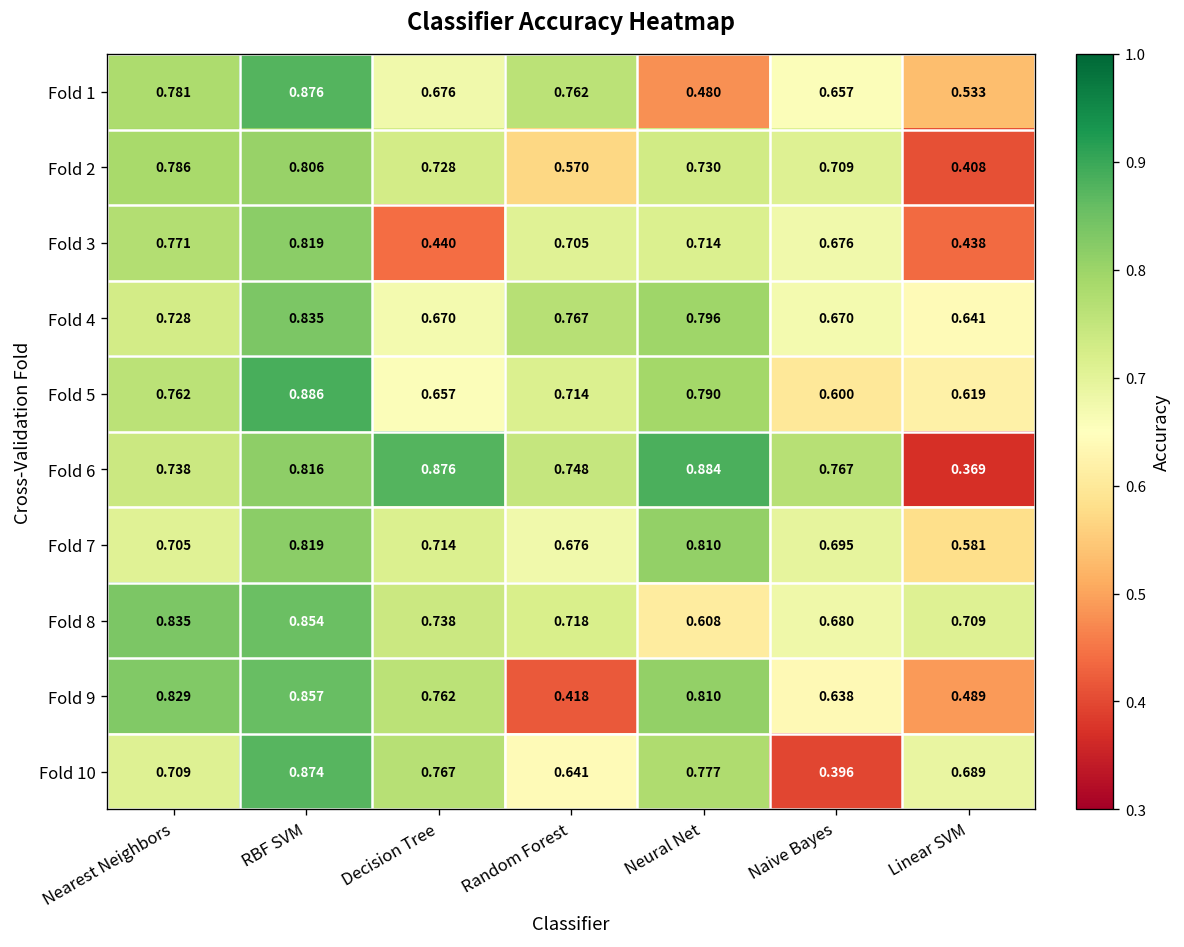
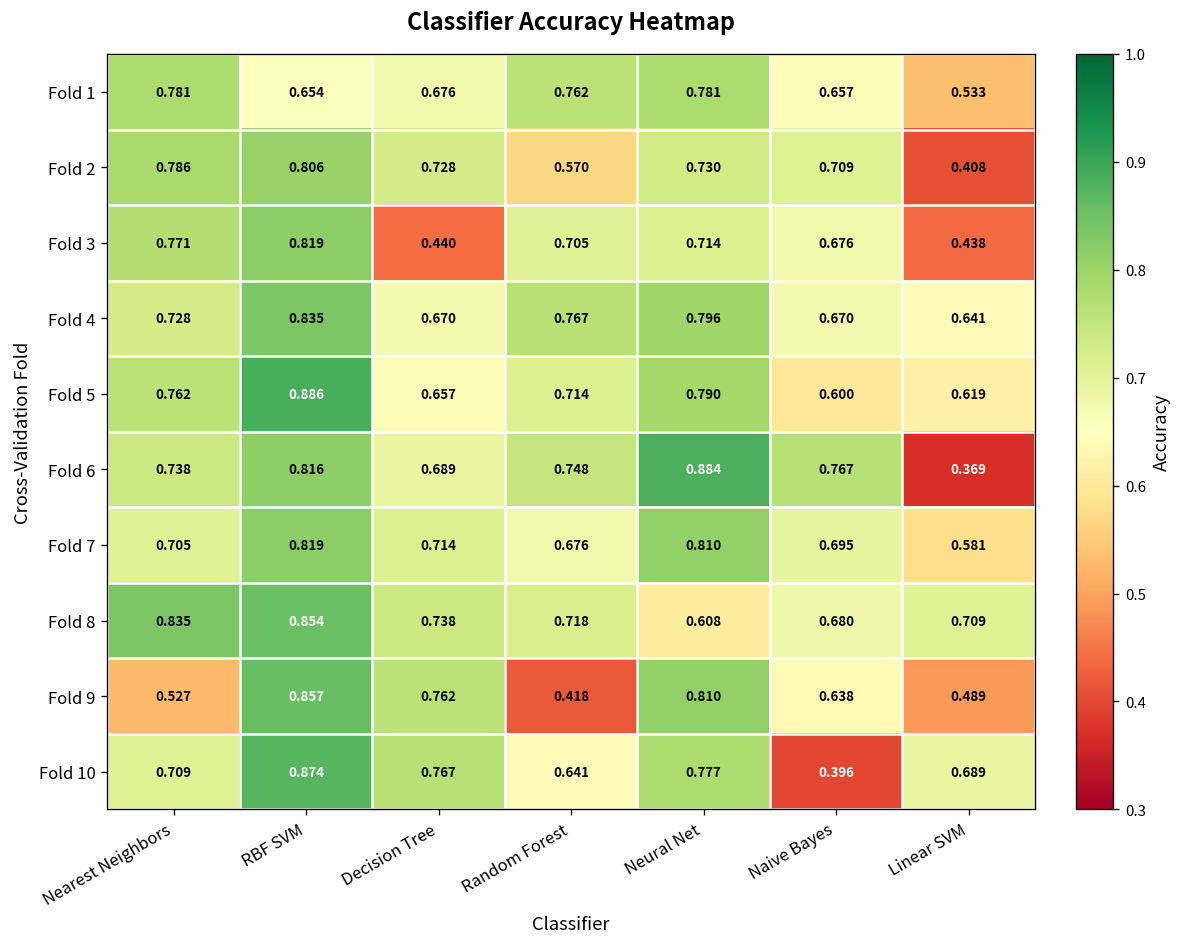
  {
    "Fold 1": {
      "Nearest Neighbors": 0.781,
-     "RBF SVM": 0.876,
+     "RBF SVM": 0.654,
      "Decision Tree": 0.676,
      "Random Forest": 0.762,
-     "Neural Net": 0.480,
+     "Neural Net": 0.781,
      "Naive Bayes": 0.657,
      "Linear SVM": 0.533
    },
    "Fold 2": {
      "Nearest Neighbors": 0.786,
      "RBF SVM": 0.806,
      "Decision Tree": 0.728,
      "Random Forest": 0.570,
      "Neural Net": 0.730,
      "Naive Bayes": 0.709,
      "Linear SVM": 0.408
    },
    "Fold 3": {
      "Nearest Neighbors": 0.771,
      "RBF SVM": 0.819,
      "Decision Tree": 0.440,
      "Random Forest": 0.705,
      "Neural Net": 0.714,
      "Naive Bayes": 0.676,
      "Linear SVM": 0.438
    },
    "Fold 4": {
      "Nearest Neighbors": 0.728,
      "RBF SVM": 0.835,
      "Decision Tree": 0.670,
      "Random Forest": 0.767,
      "Neural Net": 0.796,
      "Naive Bayes": 0.670,
      "Linear SVM": 0.641
    },
    "Fold 5": {
      "Nearest Neighbors": 0.762,
      "RBF SVM": 0.886,
      "Decision Tree": 0.657,
      "Random Forest": 0.714,
      "Neural Net": 0.790,
      "Naive Bayes": 0.600,
      "Linear SVM": 0.619
    },
    "Fold 6": {
      "Nearest Neighbors": 0.738,
      "RBF SVM": 0.816,
-     "Decision Tree": 0.876,
+     "Decision Tree": 0.689,
      "Random Forest": 0.748,
      "Neural Net": 0.884,
      "Naive Bayes": 0.767,
      "Linear SVM": 0.369
    },
    "Fold 7": {
      "Nearest Neighbors": 0.705,
      "RBF SVM": 0.819,
      "Decision Tree": 0.714,
      "Random Forest": 0.676,
      "Neural Net": 0.810,
      "Naive Bayes": 0.695,
      "Linear SVM": 0.581
    },
    "Fold 8": {
      "Nearest Neighbors": 0.835,
      "RBF SVM": 0.854,
      "Decision Tree": 0.738,
      "Random Forest": 0.718,
      "Neural Net": 0.608,
      "Naive Bayes": 0.680,
      "Linear SVM": 0.709
    },
    "Fold 9": {
-     "Nearest Neighbors": 0.829,
+     "Nearest Neighbors": 0.527,
      "RBF SVM": 0.857,
      "Decision Tree": 0.762,
      "Random Forest": 0.418,
      "Neural Net": 0.810,
      "Naive Bayes": 0.638,
      "Linear SVM": 0.489
    },
    "Fold 10": {
      "Nearest Neighbors": 0.709,
      "RBF SVM": 0.874,
      "Decision Tree": 0.767,
      "Random Forest": 0.641,
      "Neural Net": 0.777,
      "Naive Bayes": 0.396,
      "Linear SVM": 0.689
    }
  }
